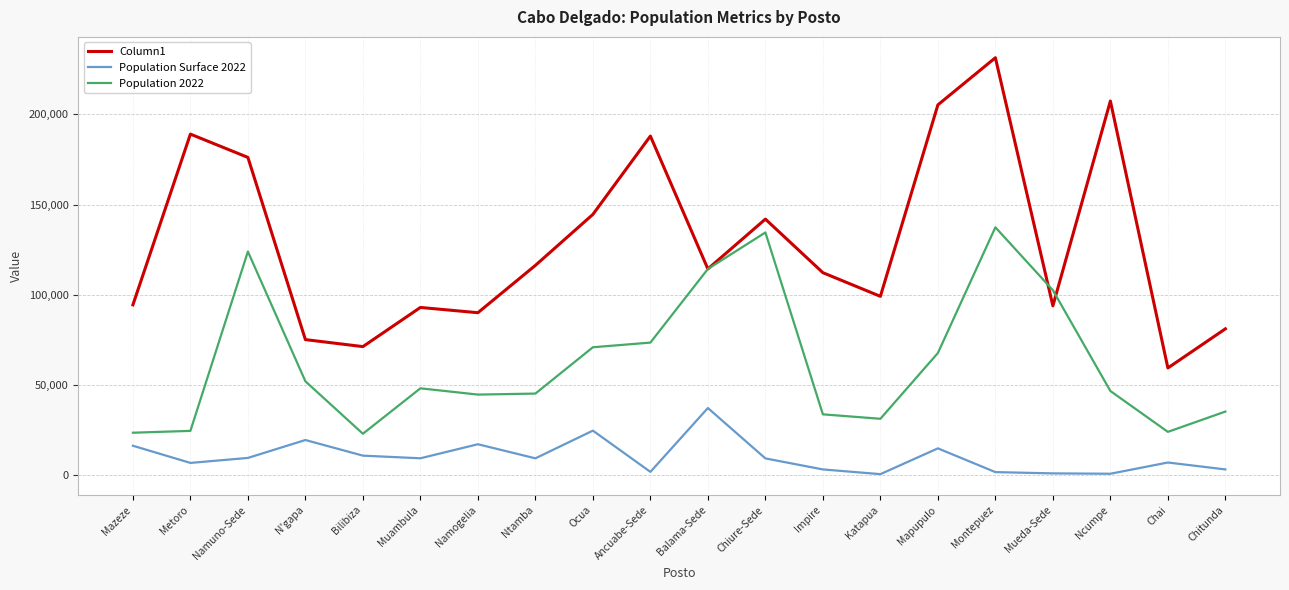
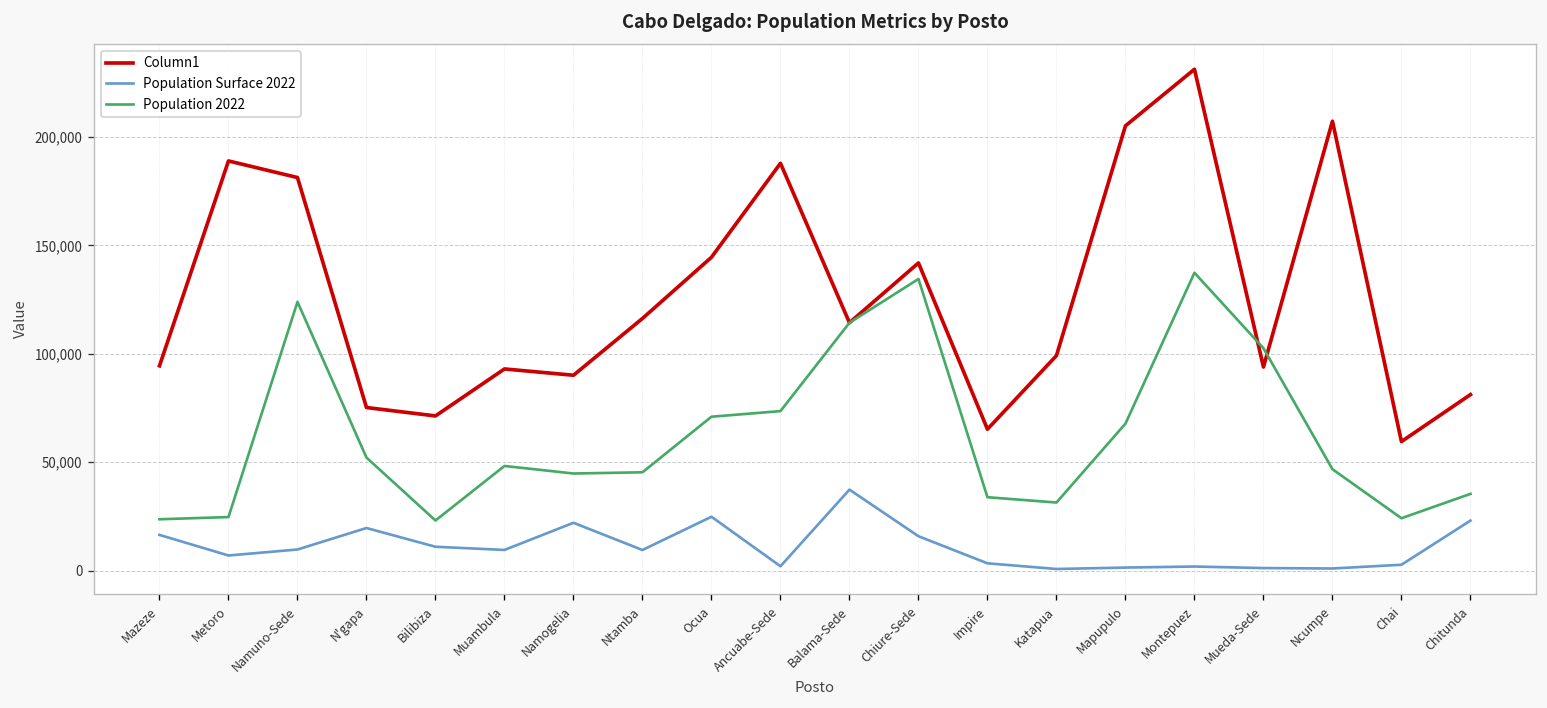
  {
    "Column1": {
      "Mazeze": "94,000",
      "Metoro": "189,000",
-     "Namuno-Sede": "176,000",
+     "Namuno-Sede": "181,000",
      "N'gapa": "75,000",
      "Bilibiza": "71,000",
      "Muambula": "93,000",
      "Namogelia": "90,000",
      "Ntamba": "116,000",
      "Ocua": "145,000",
      "Ancuabe-Sede": "188,000",
      "Chiure-Sede": "142,000",
-     "Impire": "112,000",
+     "Impire": "65,000",
      "Katapua": "99,000",
      "Mapupulo": "205,000",
      "Montepuez": "231,000",
      "Mueda-Sede": "94,000",
      "Ncumpe": "207,000",
      "Chai": "60,000",
      "Chitunda": "81,000"
    },
    "Population Surface 2022": {
      "Mazeze": "16,000",
      "Metoro": "7,000",
      "Namuno-Sede": "10,000",
      "N'gapa": "20,000",
      "Bilibiza": "11,000",
      "Muambula": "10,000",
-     "Namogelia": "17,000",
+     "Namogelia": "22,000",
      "Ntamba": "9,000",
      "Ocua": "25,000",
      "Ancuabe-Sede": "2,000",
      "Balama-Sede": "37,000",
-     "Chiure-Sede": "9,000",
+     "Chiure-Sede": "16,000",
      "Impire": "3,000",
      "Katapua": "1,000",
-     "Mapupulo": "15,000",
+     "Mapupulo": "1,000",
      "Montepuez": "2,000",
      "Mueda-Sede": "1,000",
      "Ncumpe": "1,000",
-     "Chai": "7,000",
-     "Chitunda": "3,000"
+     "Chai": "3,000",
+     "Chitunda": "23,000"
    },
    "Population 2022": {
      "Mazeze": "24,000",
      "Metoro": "25,000",
      "Namuno-Sede": "124,000",
      "N'gapa": "52,000",
      "Bilibiza": "23,000",
      "Muambula": "48,000",
      "Namogelia": "45,000",
      "Ntamba": "45,000",
      "Ocua": "71,000",
      "Ancuabe-Sede": "74,000",
      "Chiure-Sede": "135,000",
      "Impire": "34,000",
      "Katapua": "31,000",
      "Mapupulo": "68,000",
      "Montepuez": "137,000",
      "Mueda-Sede": "103,000",
      "Ncumpe": "47,000",
      "Chai": "24,000",
      "Chitunda": "35,000"
    }
  }
